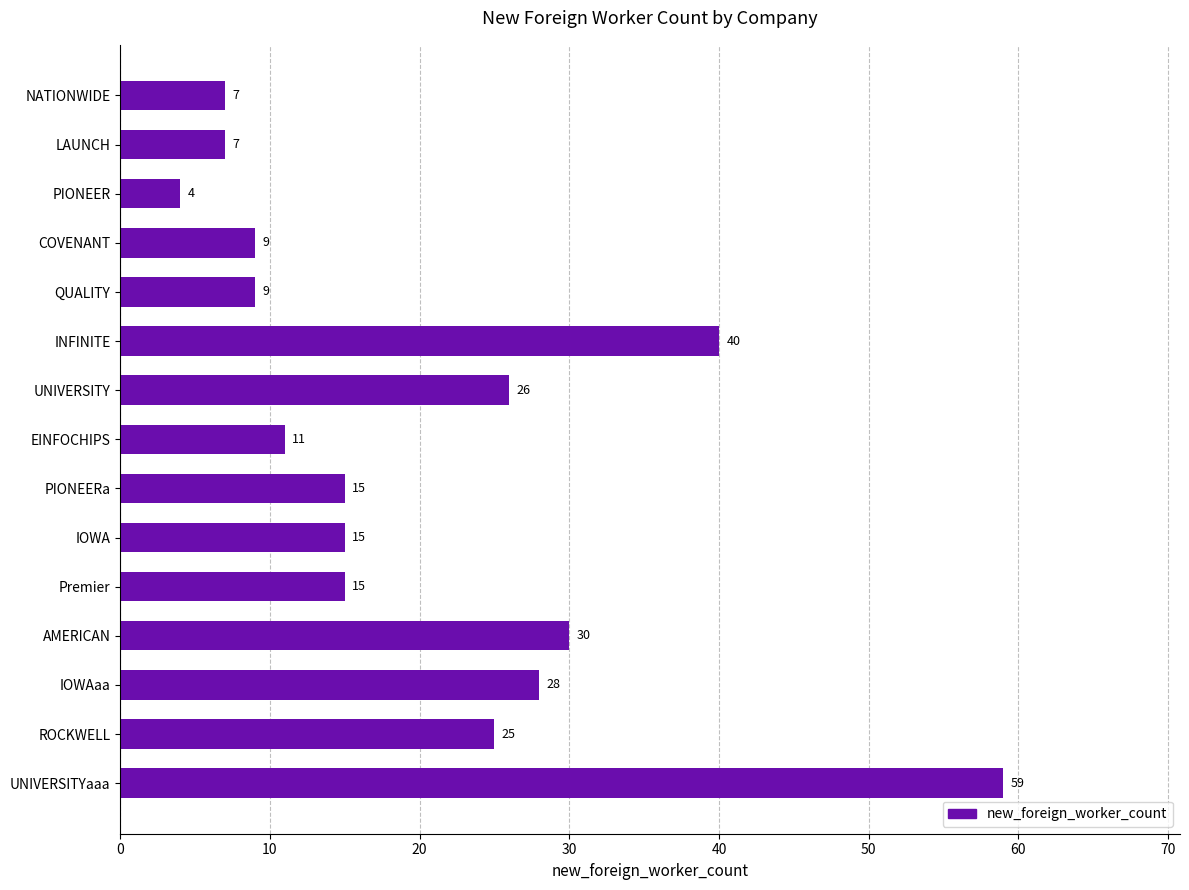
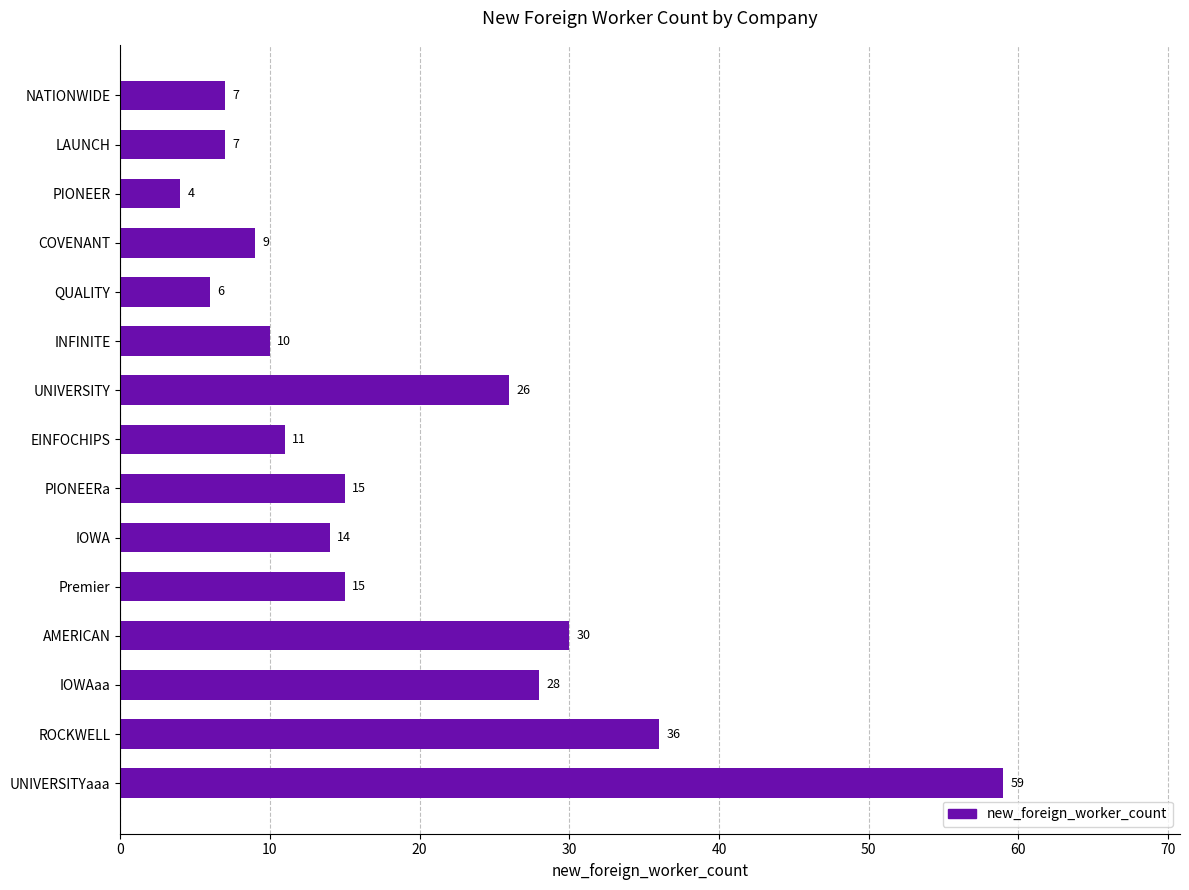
  {
    "NATIONWIDE": 7,
    "LAUNCH": 7,
    "PIONEER": 4,
    "COVENANT": 9,
-   "QUALITY": 9,
-   "INFINITE": 40,
+   "QUALITY": 6,
+   "INFINITE": 10,
    "UNIVERSITY": 26,
    "EINFOCHIPS": 11,
    "PIONEERa": 15,
-   "IOWA": 15,
+   "IOWA": 14,
    "Premier": 15,
    "AMERICAN": 30,
    "IOWAaa": 28,
-   "ROCKWELL": 25,
+   "ROCKWELL": 36,
    "UNIVERSITYaaa": 59
  }
